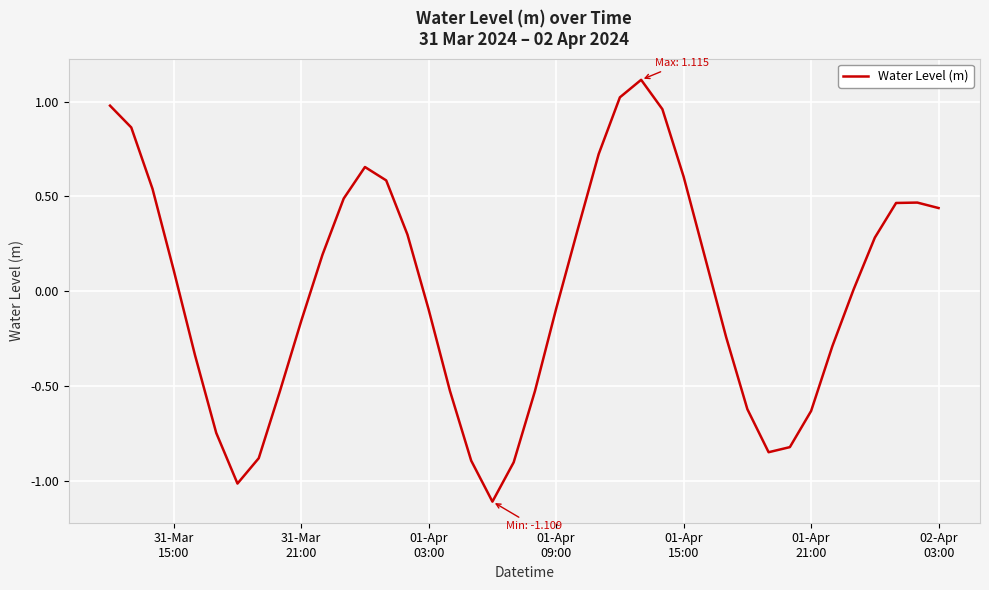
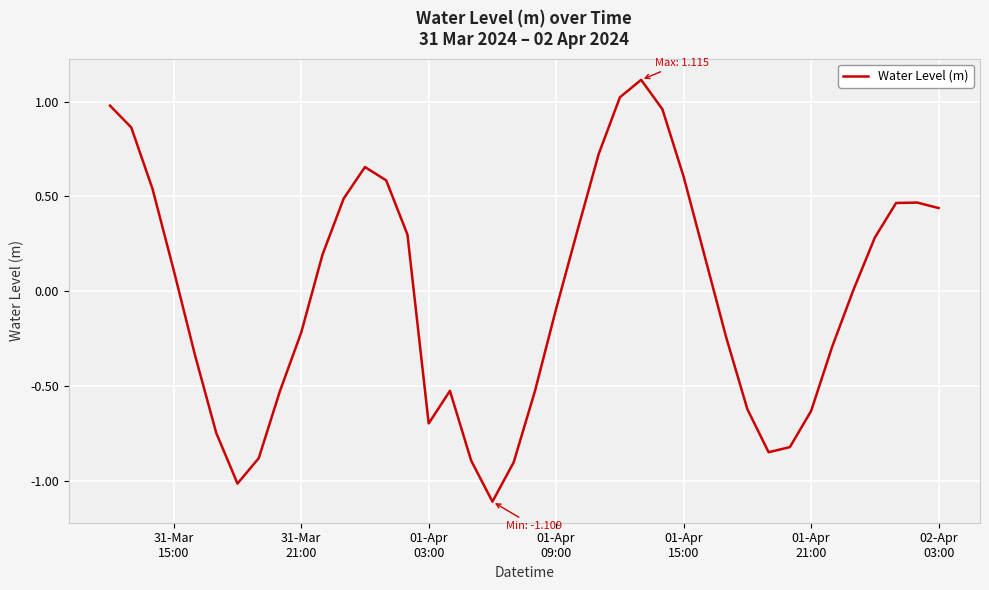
  {
    "31-Mar 15:00": 0.11,
-   "31-Mar 21:00": -0.16,
-   "01-Apr 03:00": -0.10,
+   "31-Mar 21:00": -0.22,
+   "01-Apr 03:00": -0.70,
    "01-Apr 09:00": -0.09,
    "01-Apr 15:00": 0.60,
    "01-Apr 21:00": -0.63,
    "02-Apr 03:00": 0.44
  }
